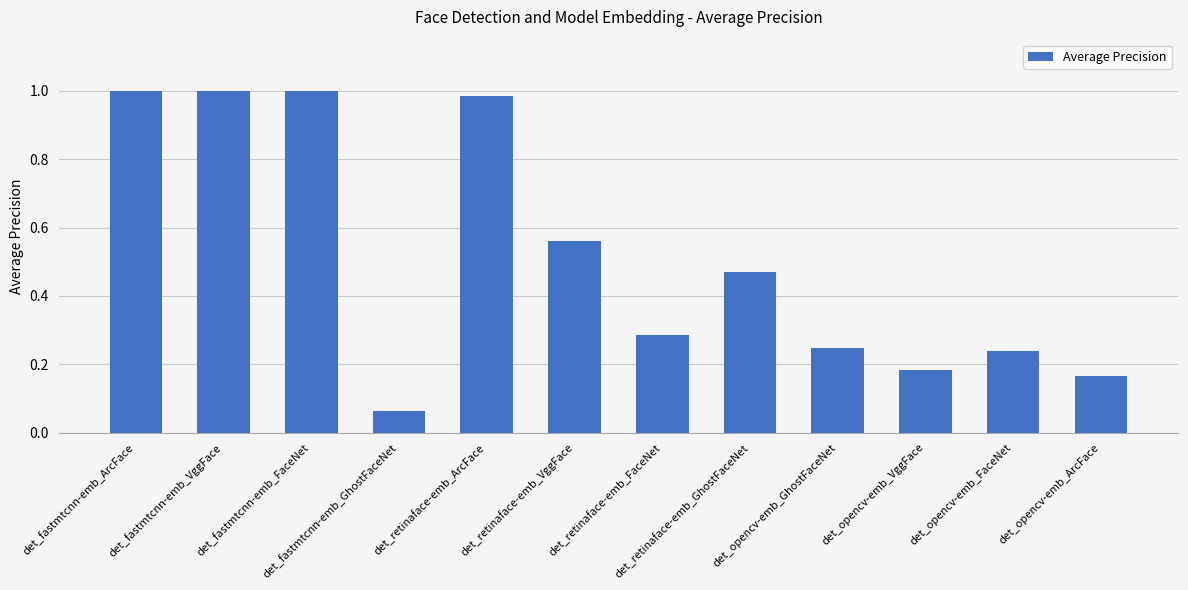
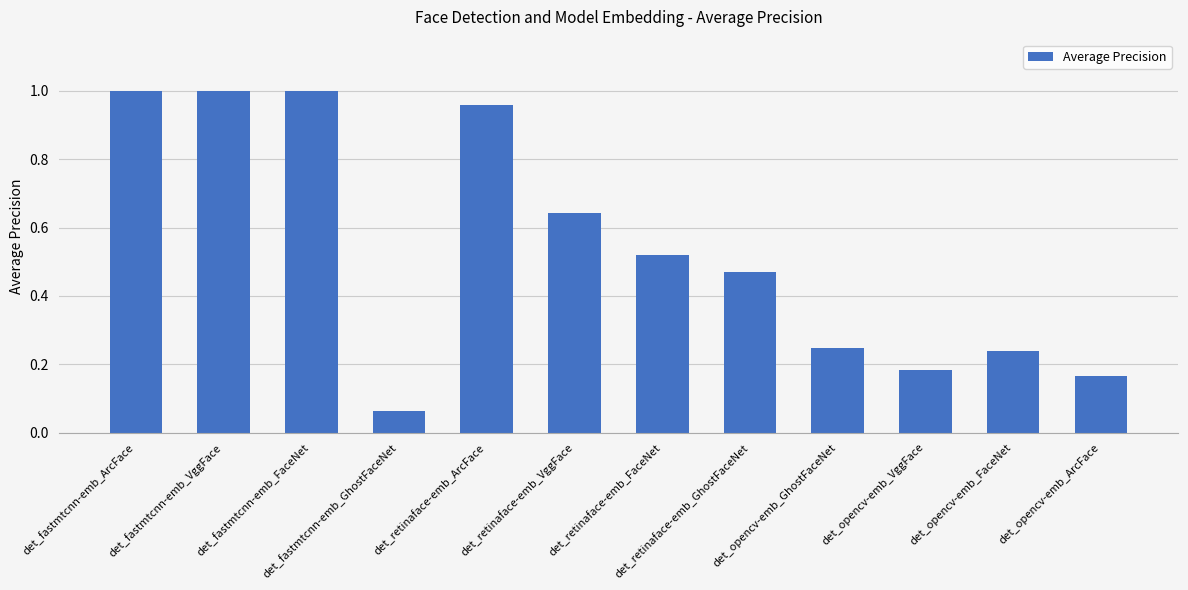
  {
    "det_fastmtcnn-emb_ArcFace": 1.00,
    "det_fastmtcnn-emb_VggFace": 1.00,
    "det_fastmtcnn-emb_FaceNet": 1.00,
    "det_fastmtcnn-emb_GhostFaceNet": 0.06,
-   "det_retinaface-emb_ArcFace": 0.99,
-   "det_retinaface-emb_VggFace": 0.56,
-   "det_retinaface-emb_FaceNet": 0.29,
+   "det_retinaface-emb_ArcFace": 0.96,
+   "det_retinaface-emb_VggFace": 0.64,
+   "det_retinaface-emb_FaceNet": 0.52,
    "det_retinaface-emb_GhostFaceNet": 0.47,
    "det_opencv-emb_GhostFaceNet": 0.25,
    "det_opencv-emb_VggFace": 0.18,
    "det_opencv-emb_FaceNet": 0.24,
    "det_opencv-emb_ArcFace": 0.17
  }
